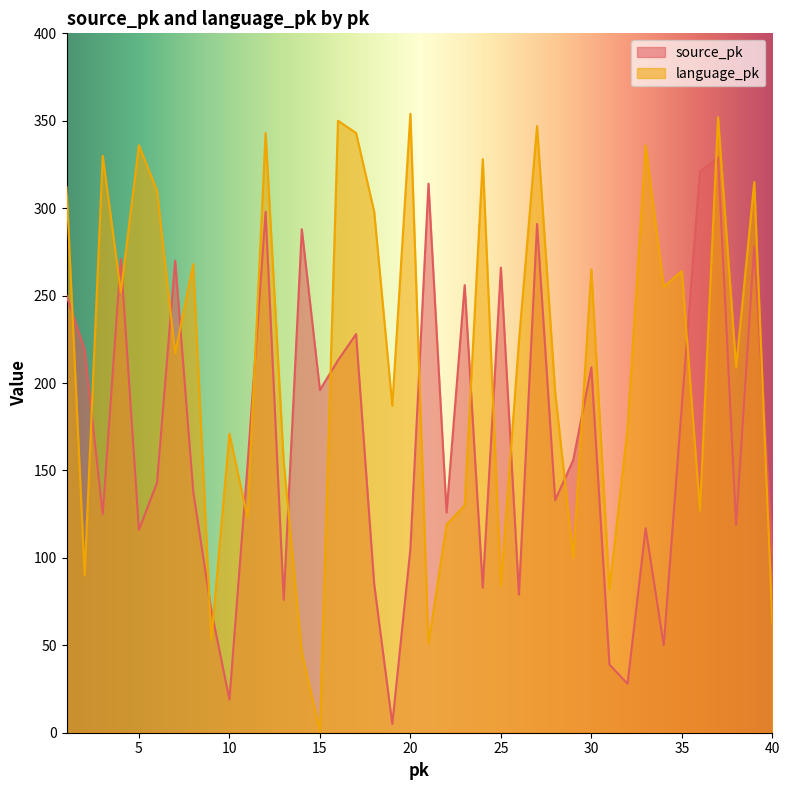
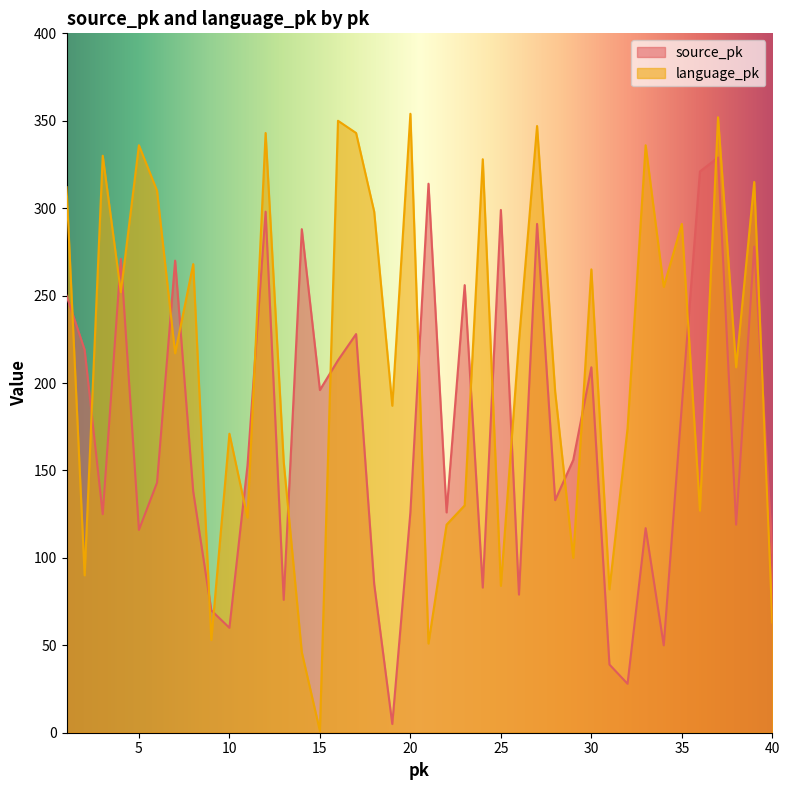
  {
    "source_pk": {
      "5": 116,
-     "10": 19,
+     "10": 60,
      "15": 196,
-     "20": 105,
-     "25": 266,
+     "20": 126,
+     "25": 299,
      "30": 209,
      "35": 187,
      "40": 103
    },
    "language_pk": {
      "5": 336,
      "10": 171,
      "15": 1,
      "20": 354,
      "25": 84,
      "30": 265,
-     "35": 264,
+     "35": 291,
      "40": 63
    }
  }
